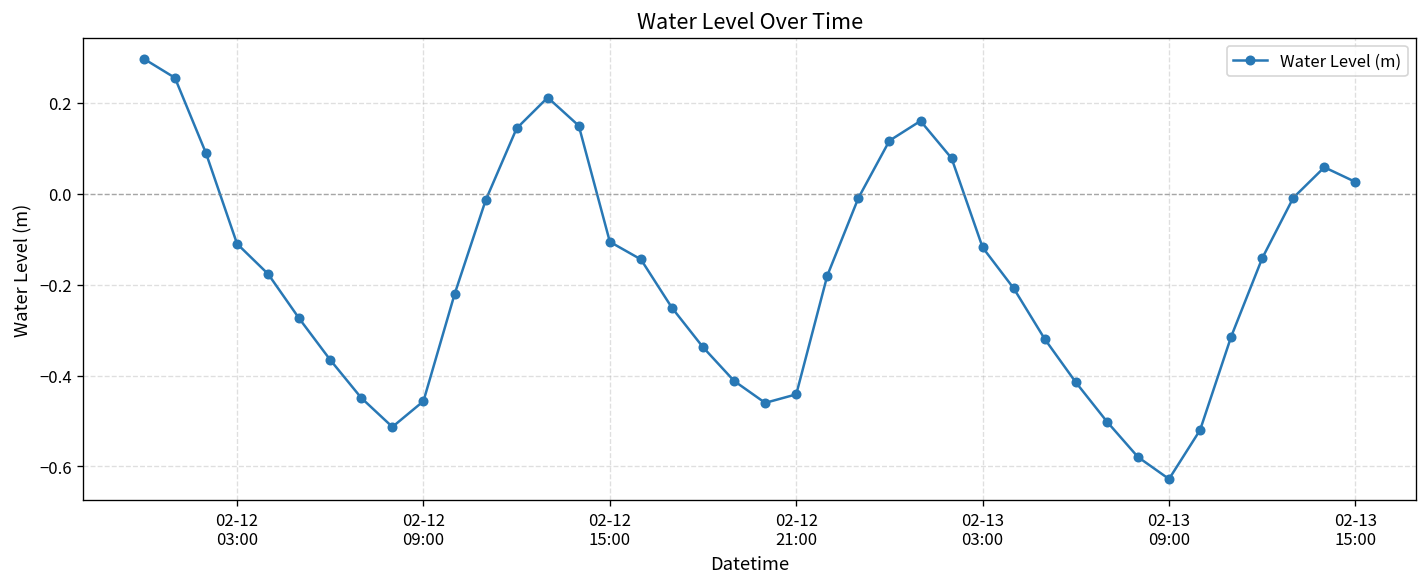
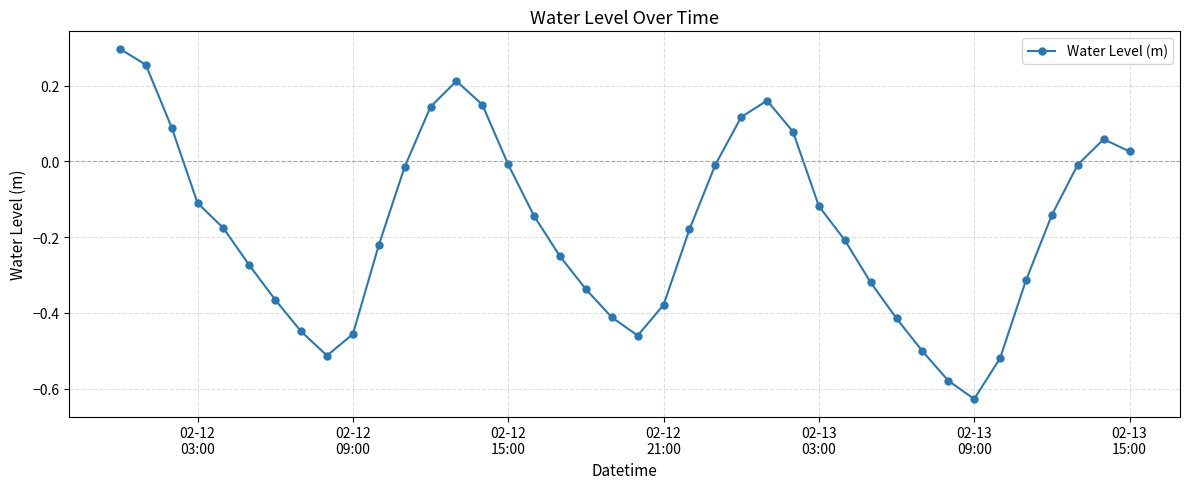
  {
    "02-12 03:00": -0.11,
    "02-12 09:00": -0.46,
-   "02-12 15:00": -0.11,
-   "02-12 21:00": -0.44,
+   "02-12 15:00": -0.01,
+   "02-12 21:00": -0.38,
    "02-13 03:00": -0.12,
    "02-13 09:00": -0.63,
    "02-13 15:00": 0.03
  }
